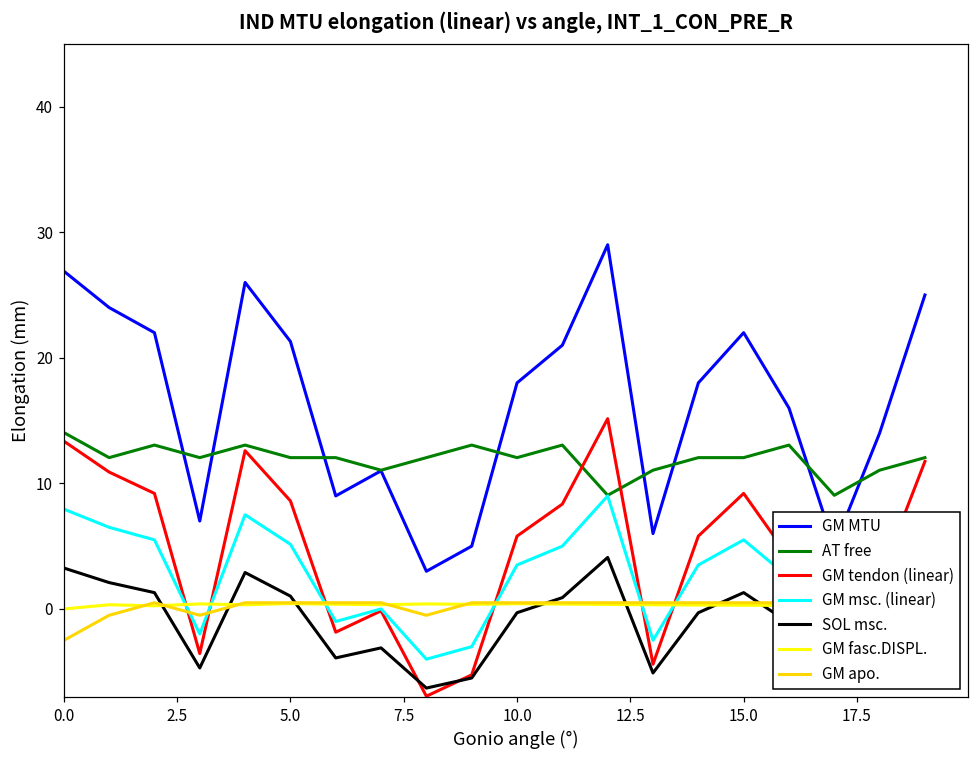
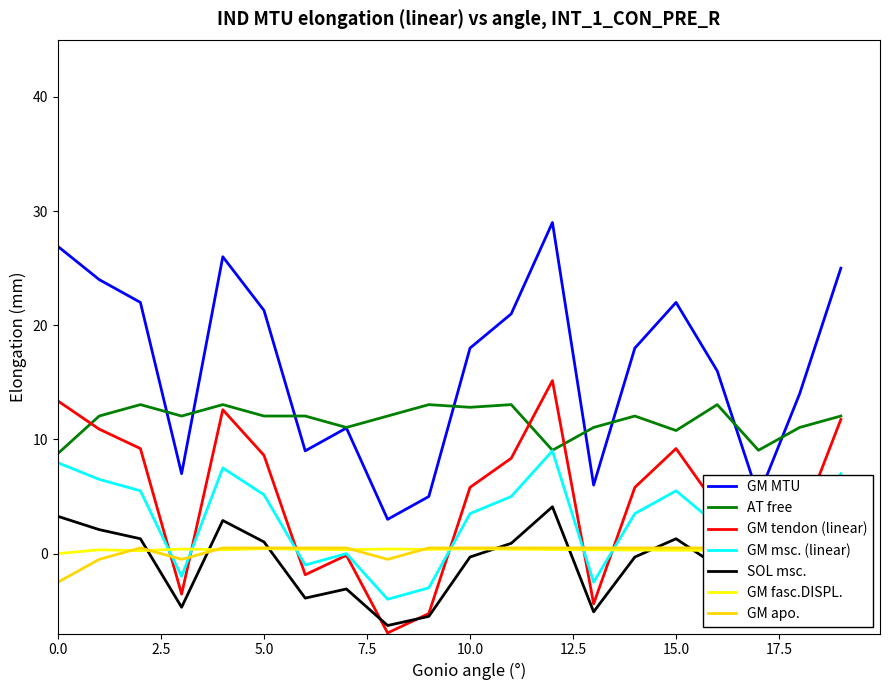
  {
    "GM MTU": {
      "0.0": 26.9,
      "5.0": 21.3,
      "10.0": 18.0,
      "15.0": 22.0
    },
    "AT free": {
-     "0.0": 14.0,
+     "0.0": 8.8,
      "5.0": 12.0,
-     "10.0": 12.0,
-     "15.0": 12.0
+     "10.0": 12.8,
+     "15.0": 10.8
    },
    "GM tendon (linear)": {
      "0.0": 13.4,
      "5.0": 8.6,
      "10.0": 5.8,
      "15.0": 9.2
    },
    "GM msc. (linear)": {
      "0.0": 7.9,
      "5.0": 5.2,
      "10.0": 3.5,
      "15.0": 5.5
    },
    "SOL msc.": {
      "0.0": 3.3,
      "5.0": 1.0,
      "10.0": -0.3,
      "15.0": 1.3
    }
  }
